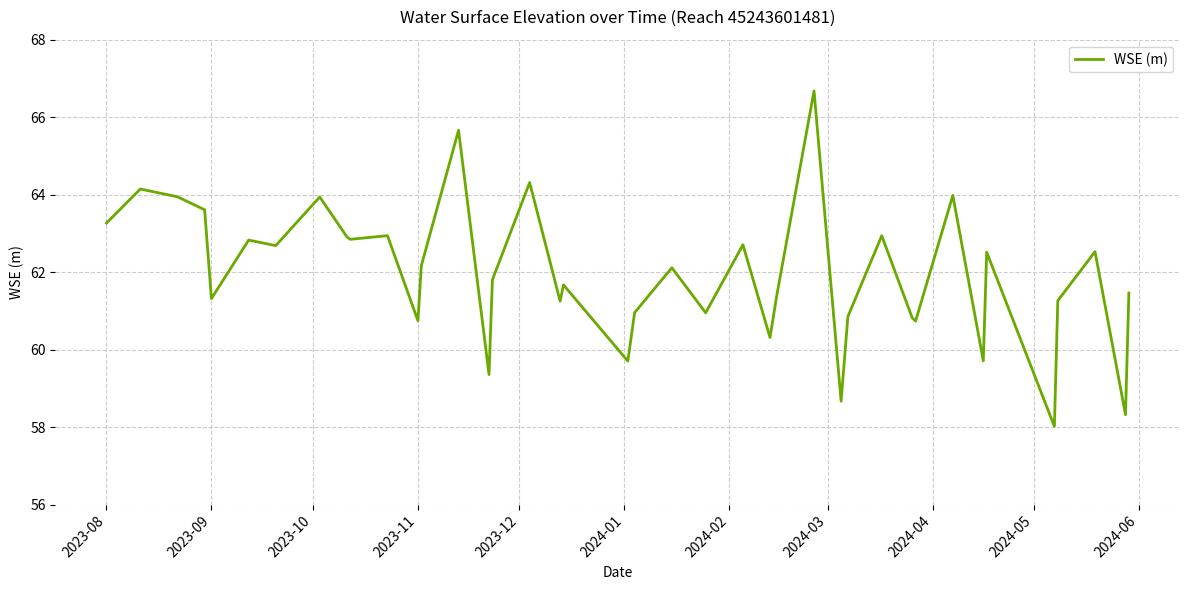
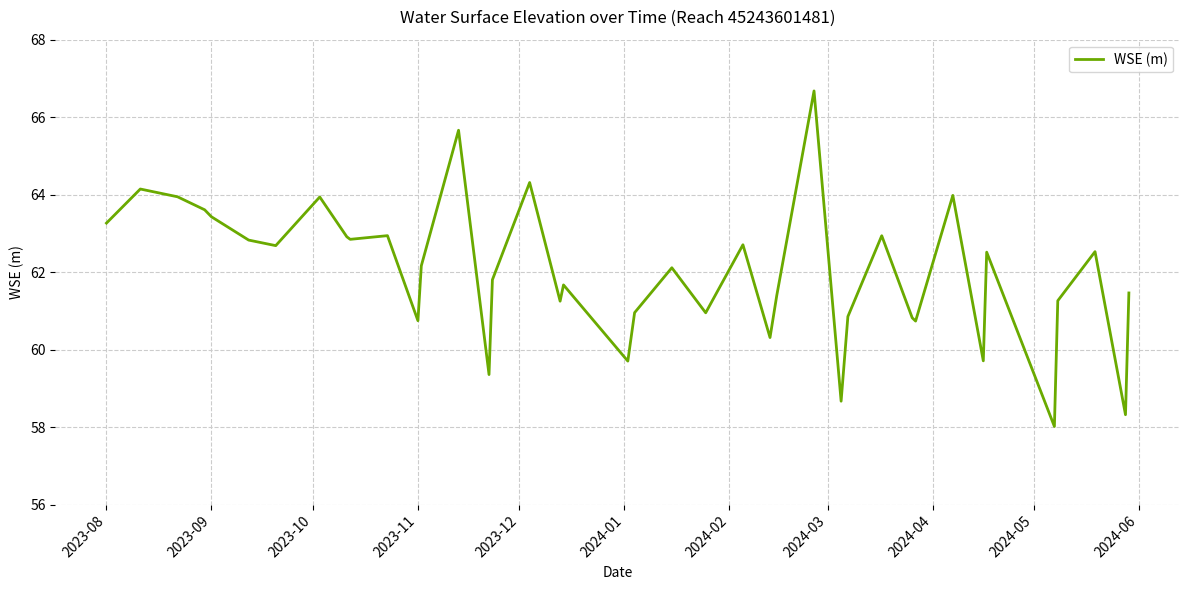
  {
    "2023-08": 63.3,
-   "2023-09": 61.3,
+   "2023-09": 63.4,
    "2023-11": 60.7
  }
